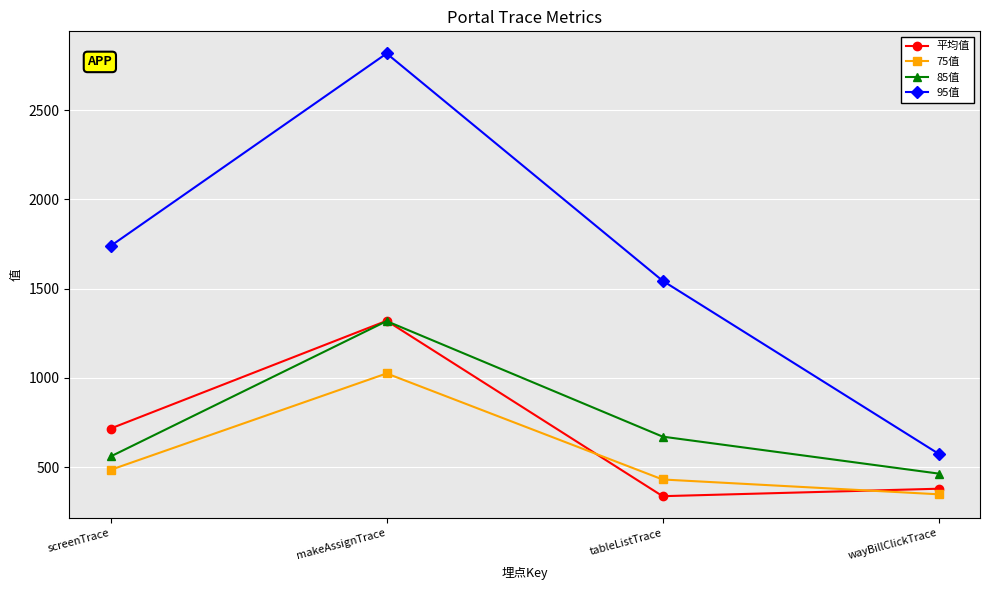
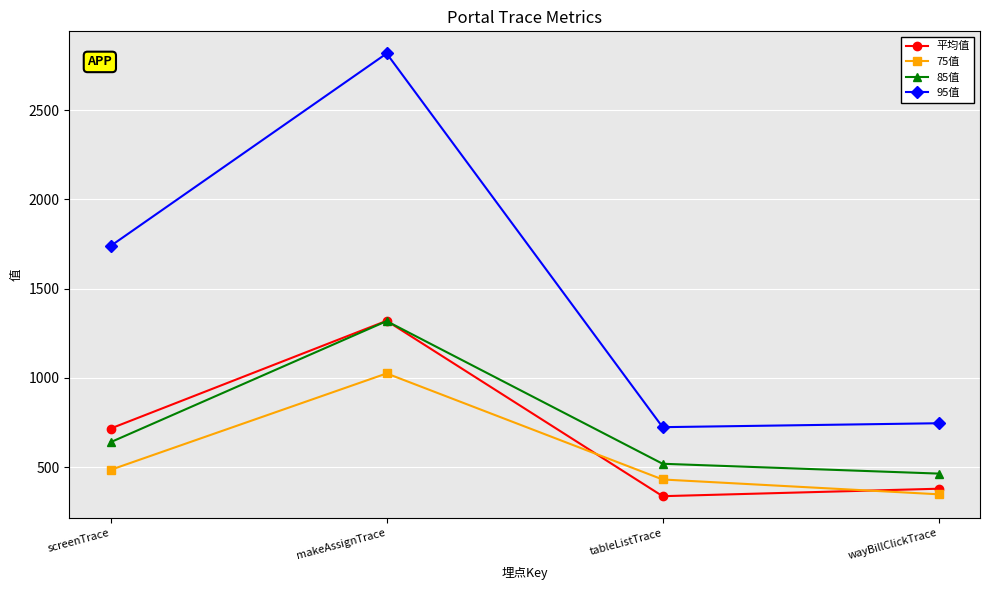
  {
    "平均值": {
      "screenTrace": 720,
      "tableListTrace": 340,
      "wayBillClickTrace": 380
    },
    "75值": {
      "screenTrace": 490,
      "makeAssignTrace": 1030,
      "tableListTrace": 430,
      "wayBillClickTrace": 350
    },
    "85值": {
-     "screenTrace": 560,
-     "tableListTrace": 670,
+     "screenTrace": 640,
+     "tableListTrace": 520,
      "wayBillClickTrace": 460
    },
    "95值": {
      "screenTrace": 1740,
      "makeAssignTrace": 2820,
-     "tableListTrace": 1540,
-     "wayBillClickTrace": 580
+     "tableListTrace": 720,
+     "wayBillClickTrace": 750
    }
  }
